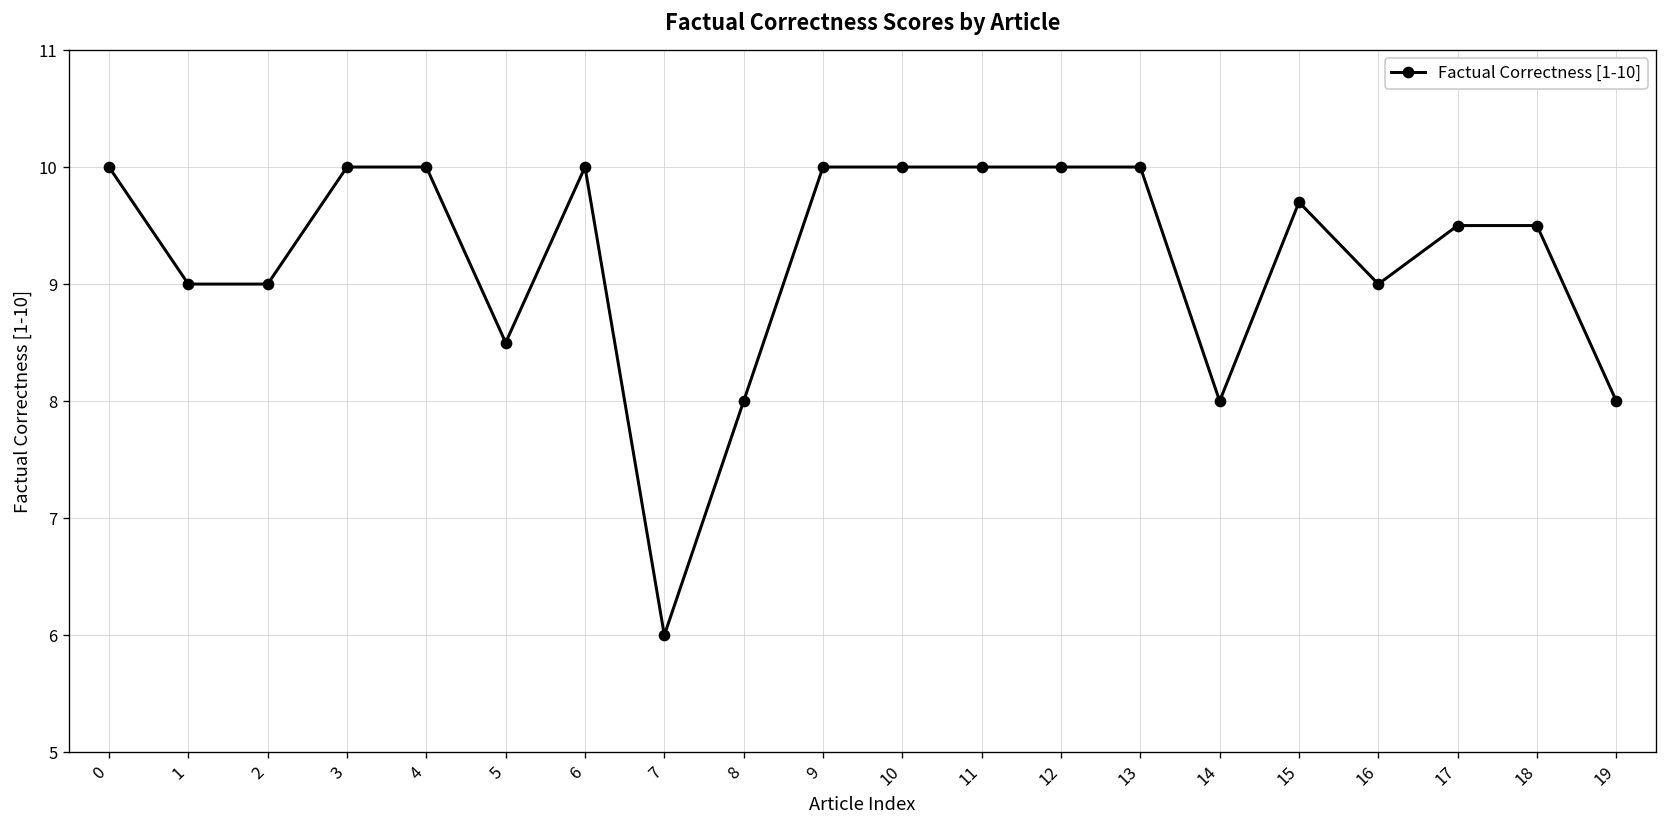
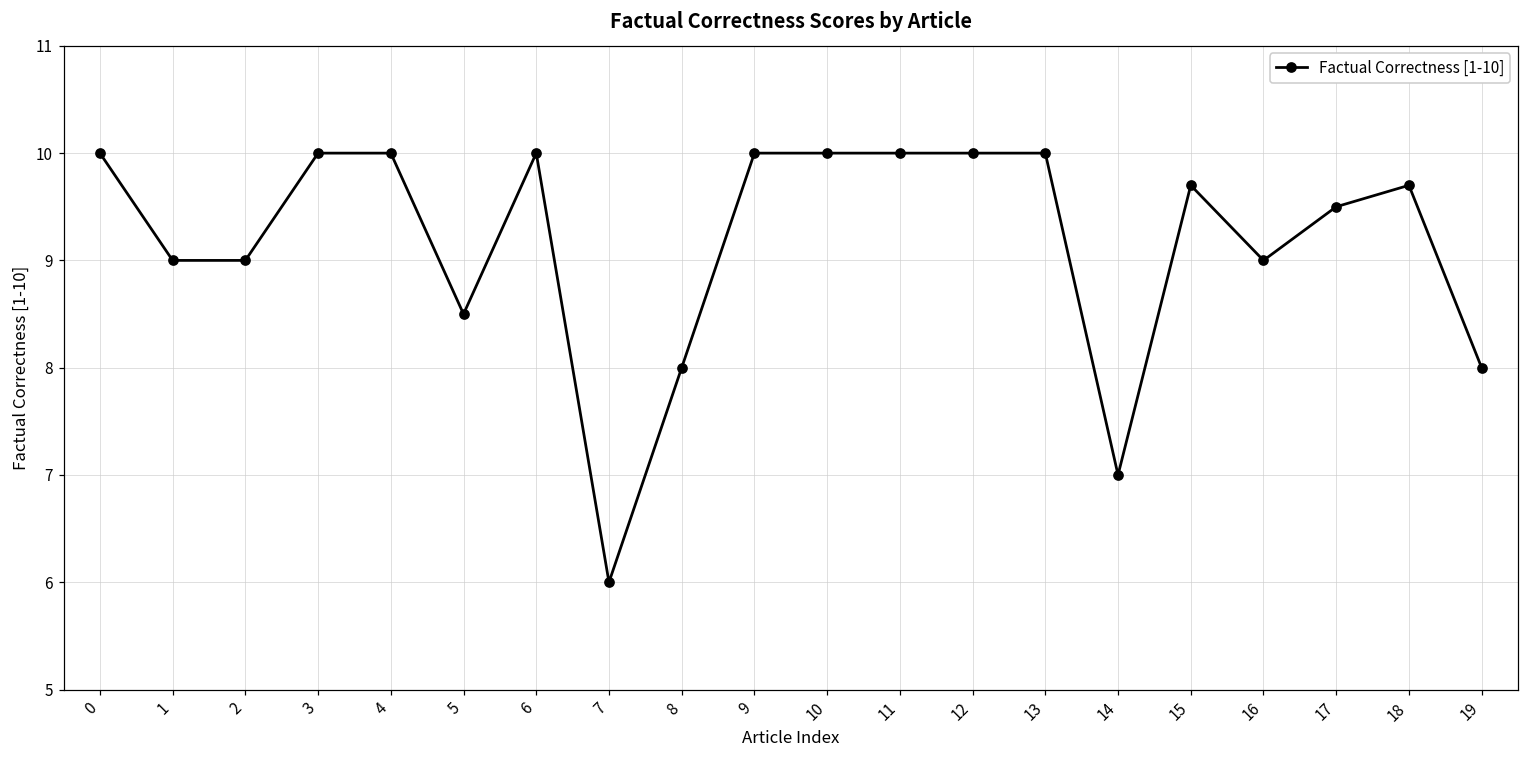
  {
    "0": 10.0,
    "1": 9.0,
    "2": 9.0,
    "3": 10.0,
    "4": 10.0,
    "5": 8.5,
    "6": 10.0,
    "7": 6.0,
    "8": 8.0,
    "9": 10.0,
    "10": 10.0,
    "11": 10.0,
    "12": 10.0,
    "13": 10.0,
-   "14": 8,
+   "14": 7,
    "15": 9.7,
    "16": 9.0,
    "17": 9.5,
-   "18": 9.5,
+   "18": 9.7,
    "19": 8.0
  }
